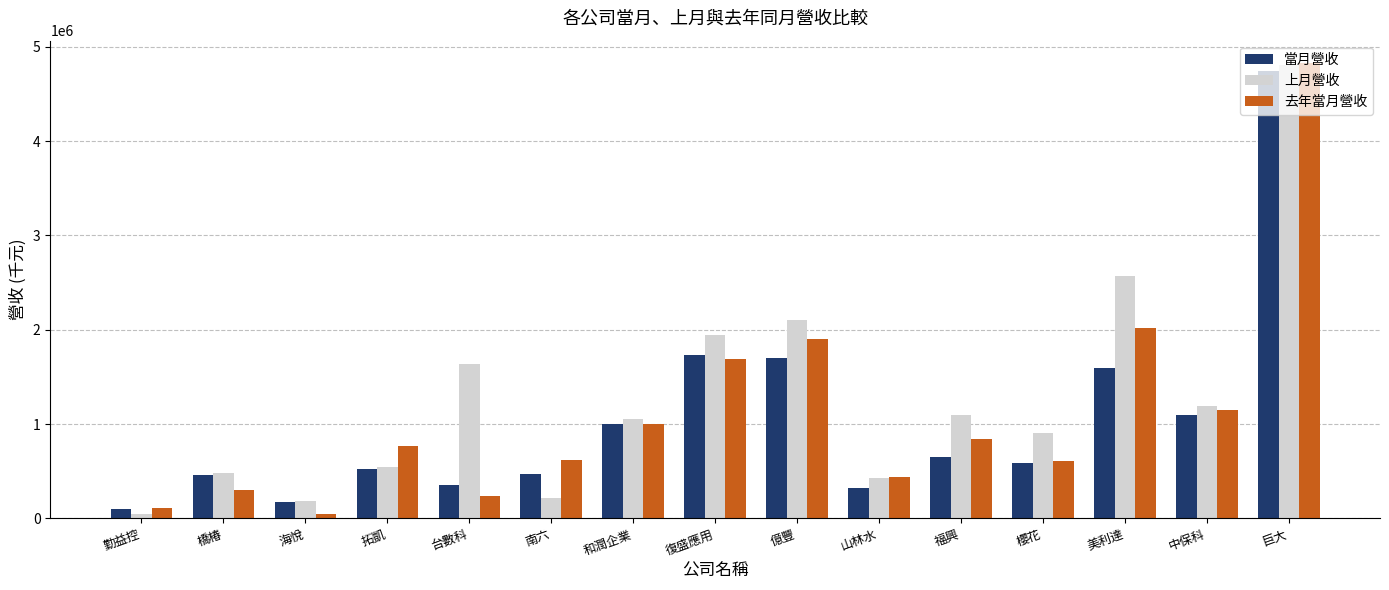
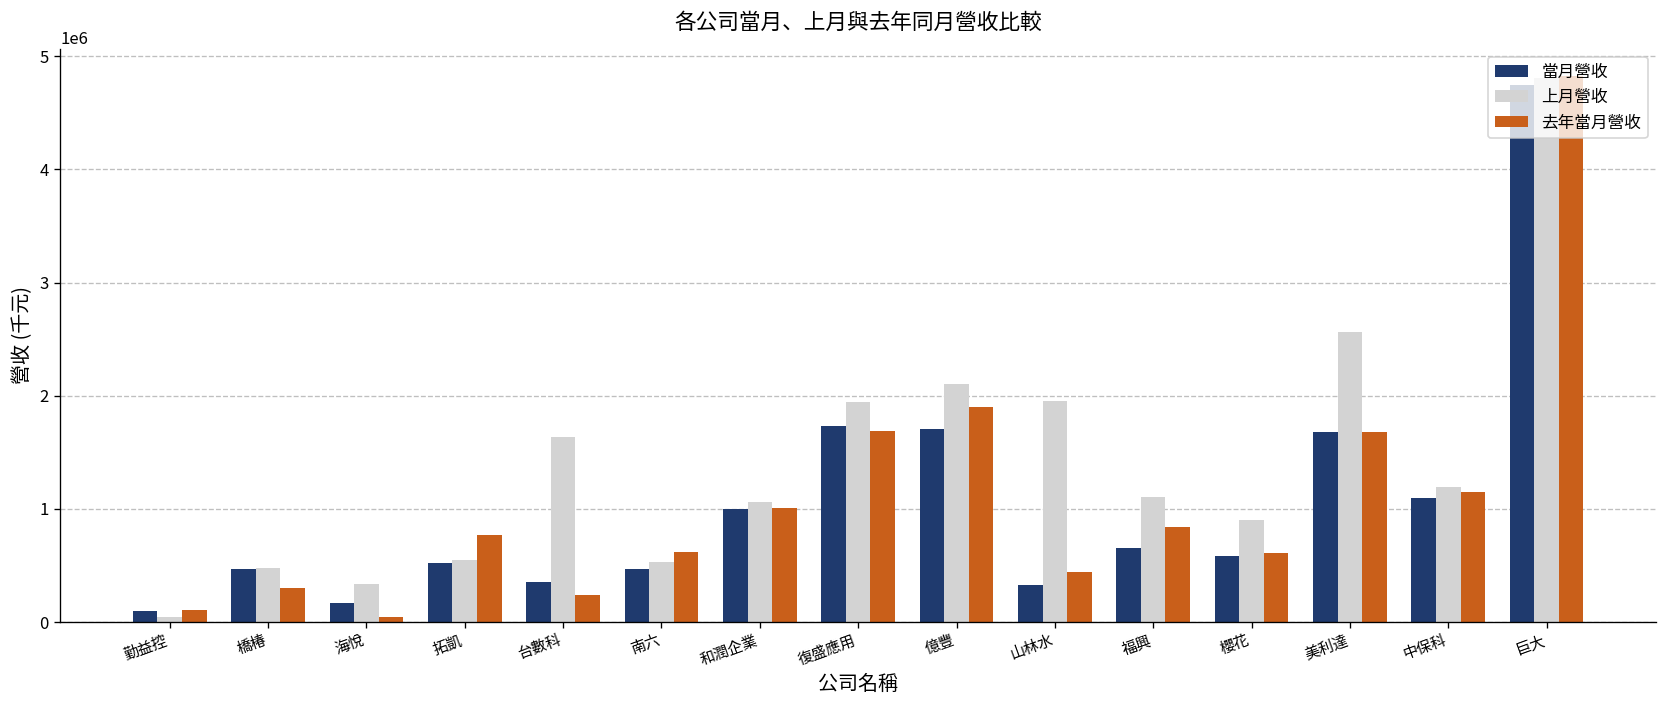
  {
    "當月營收": {
      "勤益控": 100000,
      "橋椿": 500000,
      "海悅": 200000,
      "拓凱": 500000,
      "台數科": 400000,
      "南六": 500000,
      "和潤企業": 1000000,
      "復盛應用": 1700000,
      "億豐": 1700000,
      "山林水": 300000,
      "福興": 700000,
      "櫻花": 600000,
-     "美利達": 1600000,
+     "美利達": 1700000,
      "中保科": 1100000
    },
    "上月營收": {
      "勤益控": 0,
      "橋椿": 500000,
-     "海悅": 200000,
+     "海悅": 300000,
      "拓凱": 500000,
      "台數科": 1600000,
-     "南六": 200000,
+     "南六": 500000,
      "和潤企業": 1100000,
      "復盛應用": 1900000,
      "億豐": 2100000,
-     "山林水": 400000,
+     "山林水": 2000000,
      "福興": 1100000,
      "櫻花": 900000,
      "美利達": 2600000,
      "中保科": 1200000
    },
    "去年當月營收": {
      "勤益控": 100000,
      "橋椿": 300000,
      "海悅": 0,
      "拓凱": 800000,
      "台數科": 200000,
      "南六": 600000,
      "和潤企業": 1000000,
      "復盛應用": 1700000,
      "億豐": 1900000,
      "山林水": 400000,
      "福興": 800000,
      "櫻花": 600000,
-     "美利達": 2000000,
+     "美利達": 1700000,
      "中保科": 1100000
    }
  }
